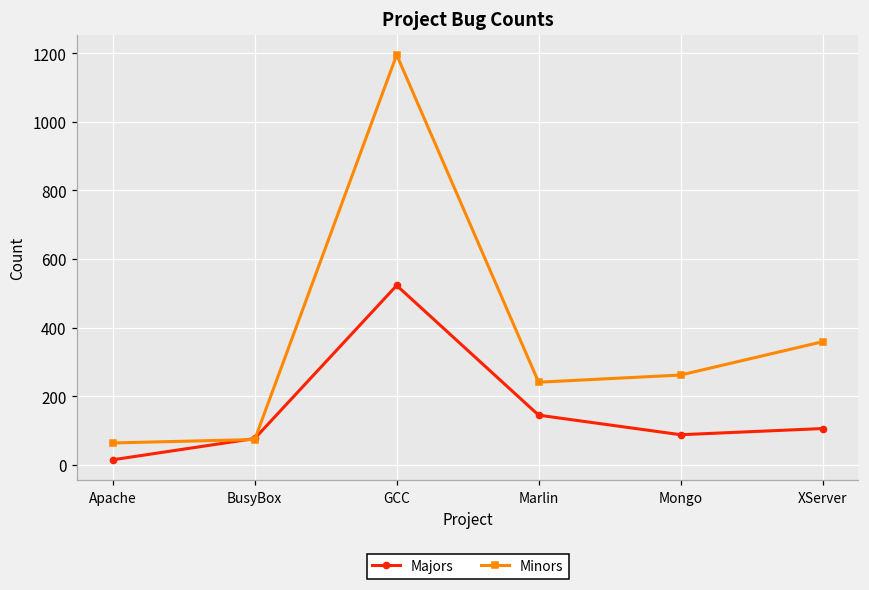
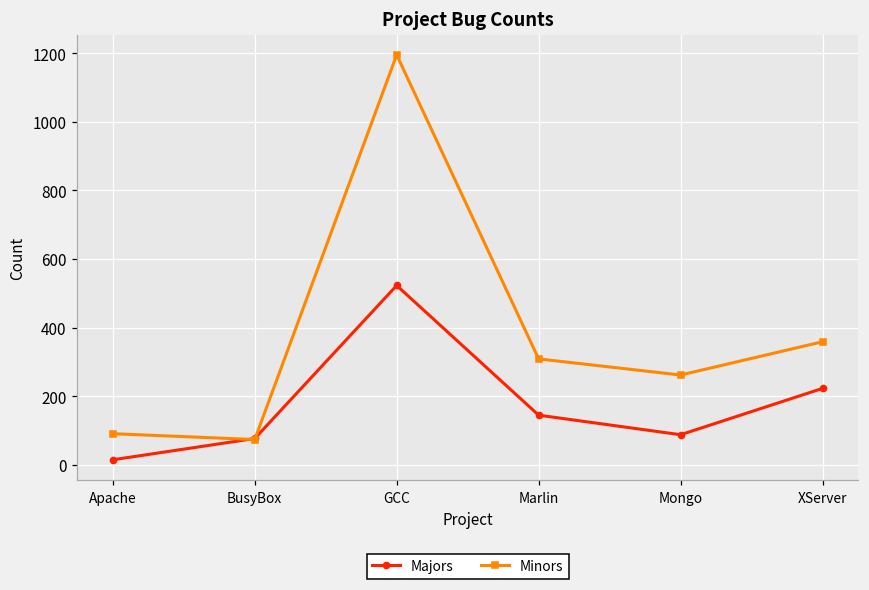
  {
    "Majors": {
      "Apache": 20,
      "GCC": 520,
      "Marlin": 150,
      "Mongo": 90,
-     "XServer": 110
+     "XServer": 220
    },
    "Minors": {
-     "Apache": 60,
+     "Apache": 90,
      "GCC": 1200,
-     "Marlin": 240,
+     "Marlin": 310,
      "Mongo": 260,
      "XServer": 360
    }
  }
